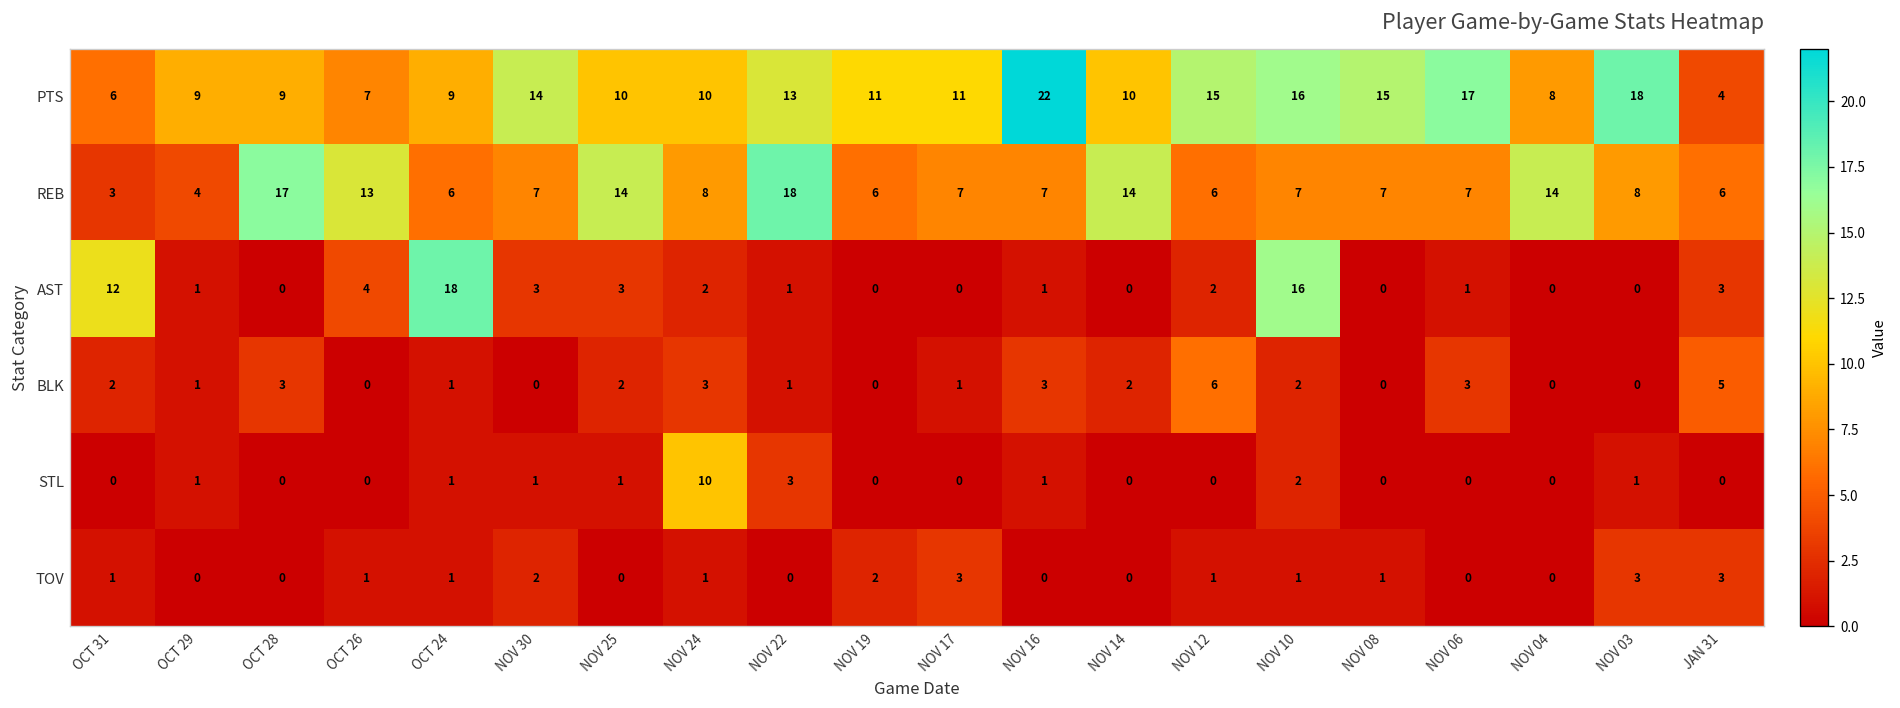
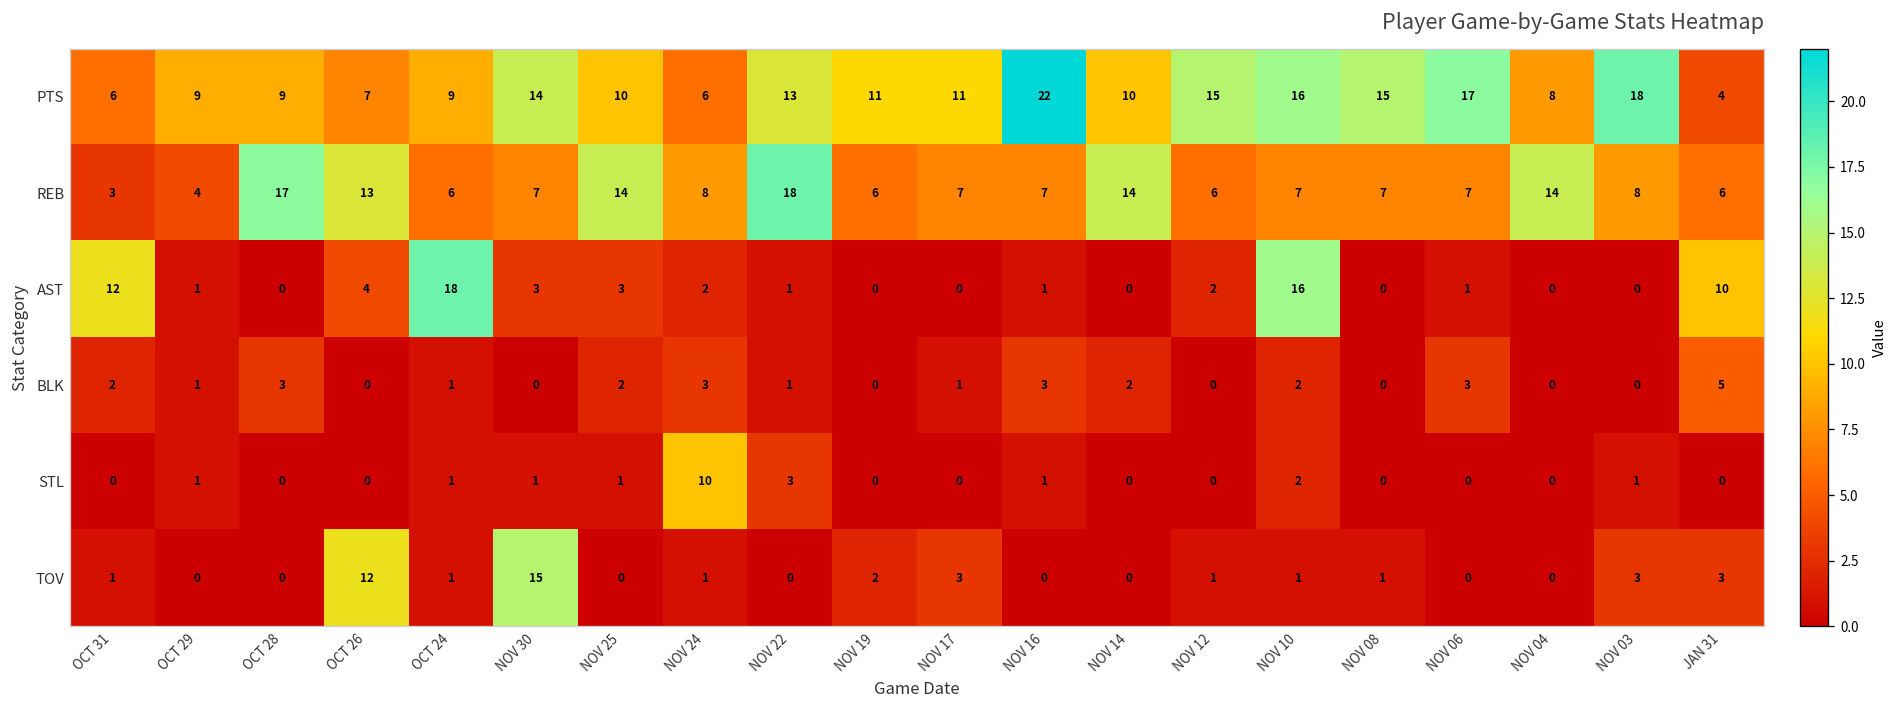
  {
    "PTS": {
      "OCT 31": 6,
      "OCT 29": 9,
      "OCT 28": 9,
      "OCT 26": 7,
      "OCT 24": 9,
      "NOV 30": 14,
      "NOV 25": 10,
-     "NOV 24": 10,
+     "NOV 24": 6,
      "NOV 22": 13,
      "NOV 19": 11,
      "NOV 17": 11,
      "NOV 16": 22,
      "NOV 14": 10,
      "NOV 12": 15,
      "NOV 10": 16,
      "NOV 08": 15,
      "NOV 06": 17,
      "NOV 04": 8,
      "NOV 03": 18,
      "JAN 31": 4
    },
    "REB": {
      "OCT 31": 3,
      "OCT 29": 4,
      "OCT 28": 17,
      "OCT 26": 13,
      "OCT 24": 6,
      "NOV 30": 7,
      "NOV 25": 14,
      "NOV 24": 8,
      "NOV 22": 18,
      "NOV 19": 6,
      "NOV 17": 7,
      "NOV 16": 7,
      "NOV 14": 14,
      "NOV 12": 6,
      "NOV 10": 7,
      "NOV 08": 7,
      "NOV 06": 7,
      "NOV 04": 14,
      "NOV 03": 8,
      "JAN 31": 6
    },
    "AST": {
      "OCT 31": 12,
      "OCT 29": 1,
      "OCT 28": 0,
      "OCT 26": 4,
      "OCT 24": 18,
      "NOV 30": 3,
      "NOV 25": 3,
      "NOV 24": 2,
      "NOV 22": 1,
      "NOV 19": 0,
      "NOV 17": 0,
      "NOV 16": 1,
      "NOV 14": 0,
      "NOV 12": 2,
      "NOV 10": 16,
      "NOV 08": 0,
      "NOV 06": 1,
      "NOV 04": 0,
      "NOV 03": 0,
-     "JAN 31": 3
+     "JAN 31": 10
    },
    "BLK": {
      "OCT 31": 2,
      "OCT 29": 1,
      "OCT 28": 3,
      "OCT 26": 0,
      "OCT 24": 1,
      "NOV 30": 0,
      "NOV 25": 2,
      "NOV 24": 3,
      "NOV 22": 1,
      "NOV 19": 0,
      "NOV 17": 1,
      "NOV 16": 3,
      "NOV 14": 2,
-     "NOV 12": 6,
+     "NOV 12": 0,
      "NOV 10": 2,
      "NOV 08": 0,
      "NOV 06": 3,
      "NOV 04": 0,
      "NOV 03": 0,
      "JAN 31": 5
    },
    "STL": {
      "OCT 31": 0,
      "OCT 29": 1,
      "OCT 28": 0,
      "OCT 26": 0,
      "OCT 24": 1,
      "NOV 30": 1,
      "NOV 25": 1,
      "NOV 24": 10,
      "NOV 22": 3,
      "NOV 19": 0,
      "NOV 17": 0,
      "NOV 16": 1,
      "NOV 14": 0,
      "NOV 12": 0,
      "NOV 10": 2,
      "NOV 08": 0,
      "NOV 06": 0,
      "NOV 04": 0,
      "NOV 03": 1,
      "JAN 31": 0
    },
    "TOV": {
      "OCT 31": 1,
      "OCT 29": 0,
      "OCT 28": 0,
-     "OCT 26": 1,
+     "OCT 26": 12,
      "OCT 24": 1,
-     "NOV 30": 2,
+     "NOV 30": 15,
      "NOV 25": 0,
      "NOV 24": 1,
      "NOV 22": 0,
      "NOV 19": 2,
      "NOV 17": 3,
      "NOV 16": 0,
      "NOV 14": 0,
      "NOV 12": 1,
      "NOV 10": 1,
      "NOV 08": 1,
      "NOV 06": 0,
      "NOV 04": 0,
      "NOV 03": 3,
      "JAN 31": 3
    }
  }
